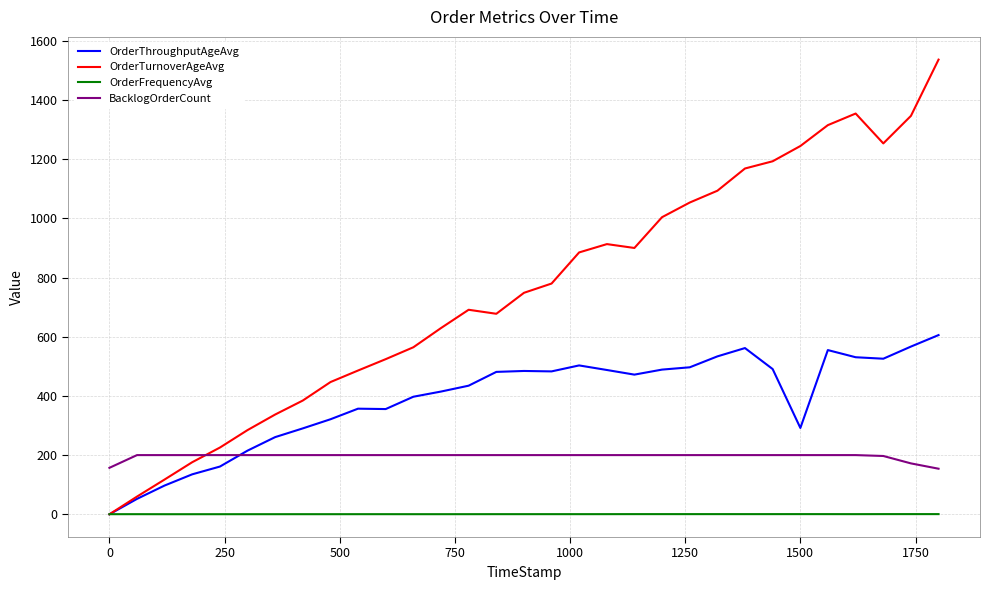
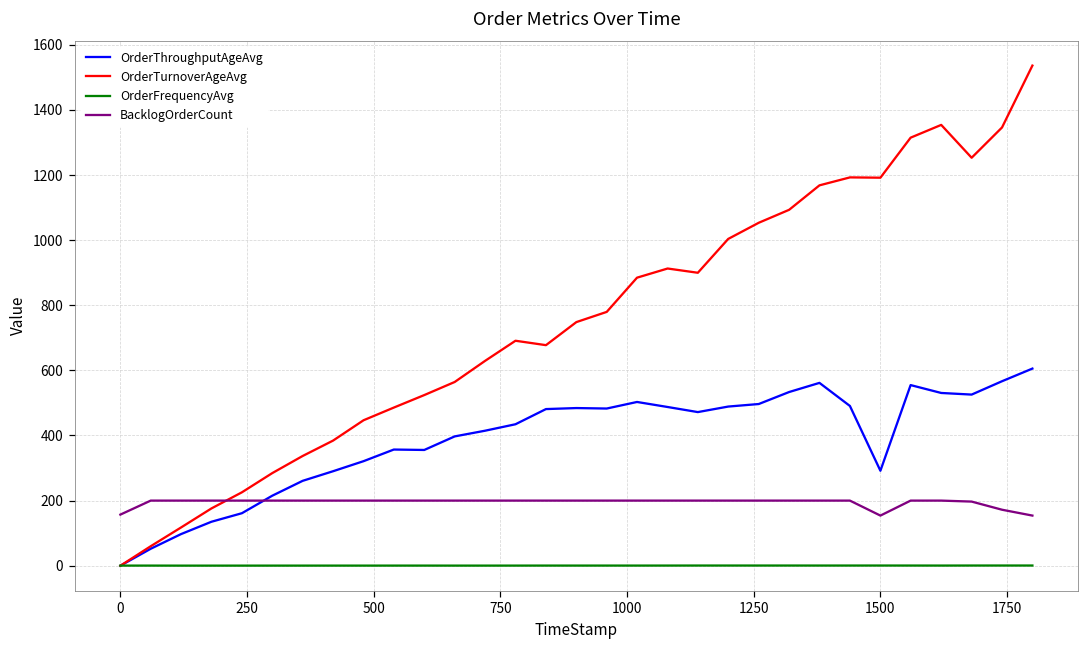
  {
    "OrderThroughputAgeAvg": {
      "1500": 290
    },
    "OrderTurnoverAgeAvg": {
-     "1500": 1240
+     "1500": 1190
    },
    "OrderFrequencyAvg": {
      "1500": 0
    },
    "BacklogOrderCount": {
      "0": 160,
-     "1500": 200
+     "1500": 150
    }
  }
